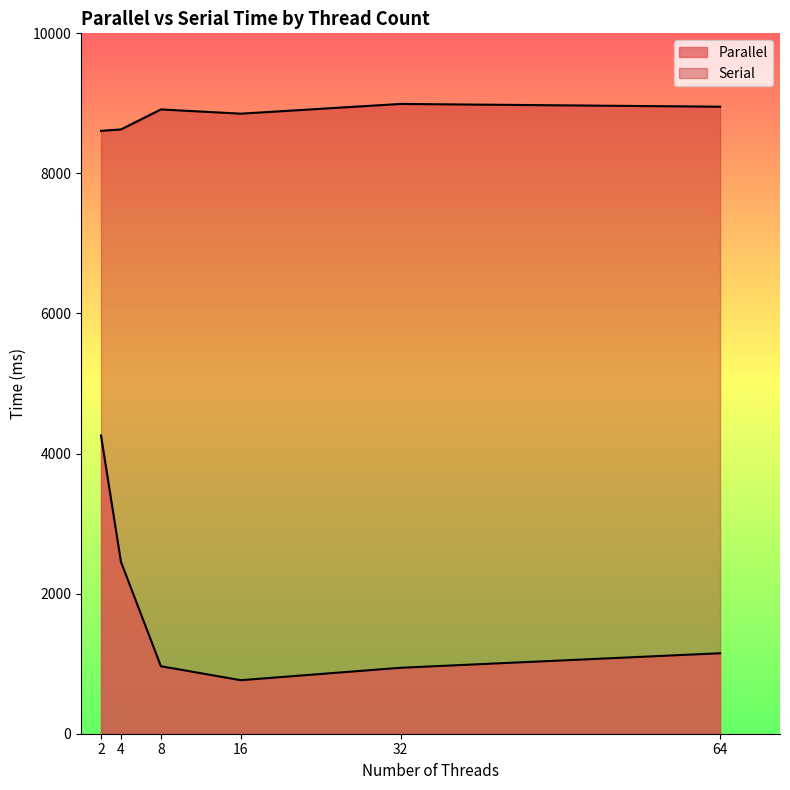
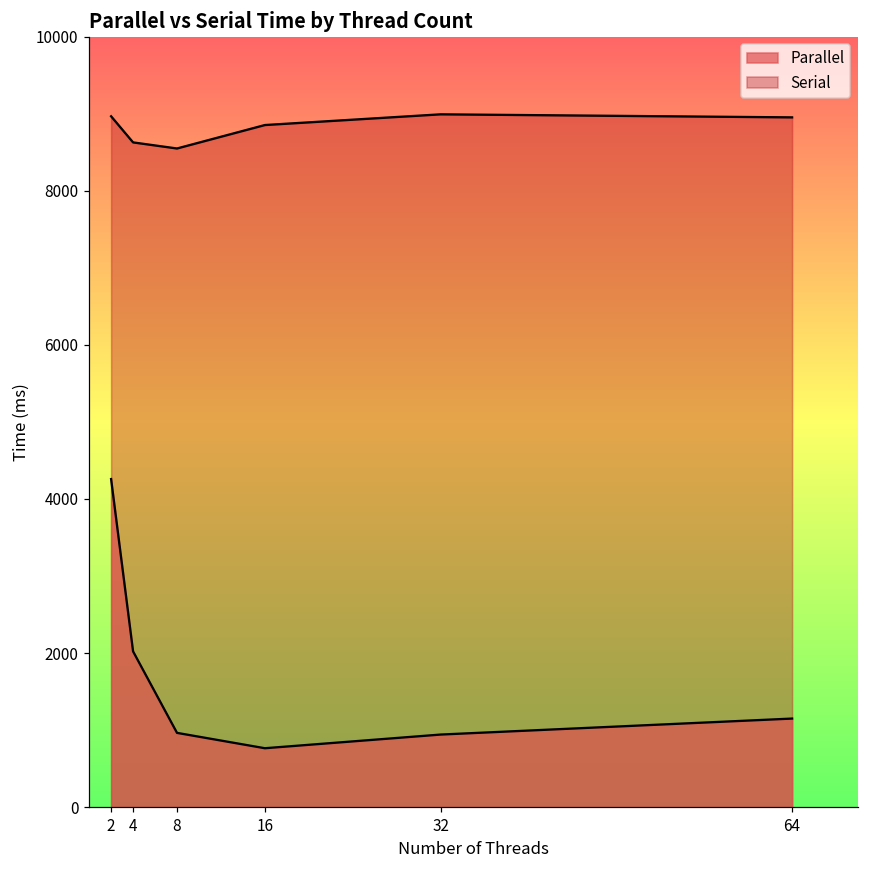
  {
    "Parallel": {
      "2": 4300,
-     "4": 2500,
+     "4": 2000,
      "8": 1000,
      "16": 800,
      "32": 900,
      "64": 1100
    },
    "Serial": {
-     "2": 8600,
+     "2": 9000,
      "4": 8600,
-     "8": 8900,
+     "8": 8500,
      "16": 8900,
      "32": 9000,
      "64": 9000
    }
  }
